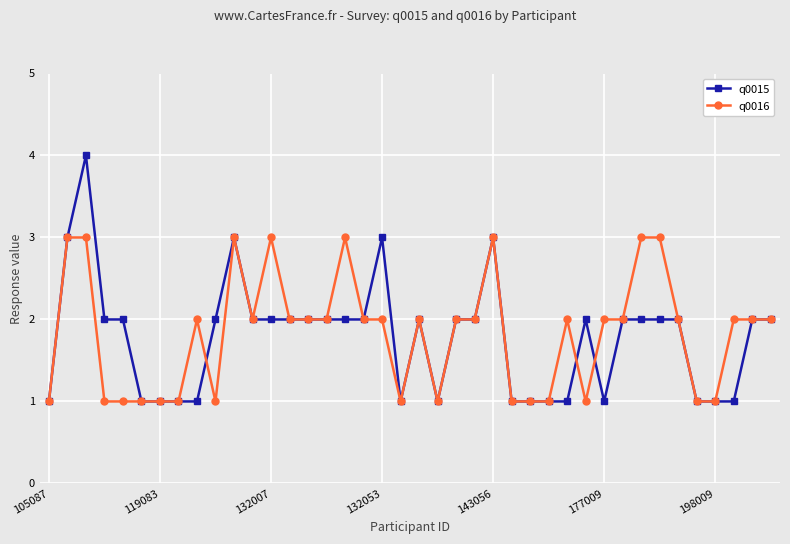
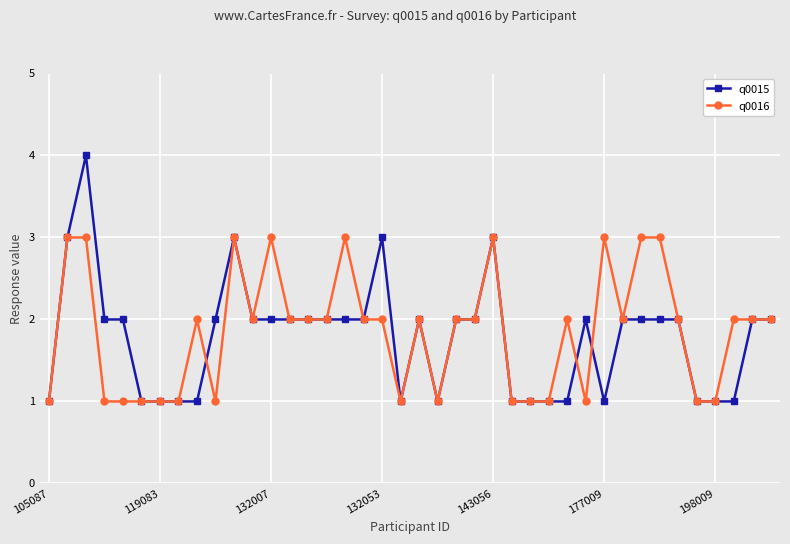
  {
    "q0015": {
      "132007": 2,
      "132053": 3,
      "177009": 1
    },
    "q0016": {
      "132007": 3,
      "132053": 2,
-     "177009": 2
+     "177009": 3
    }
  }
